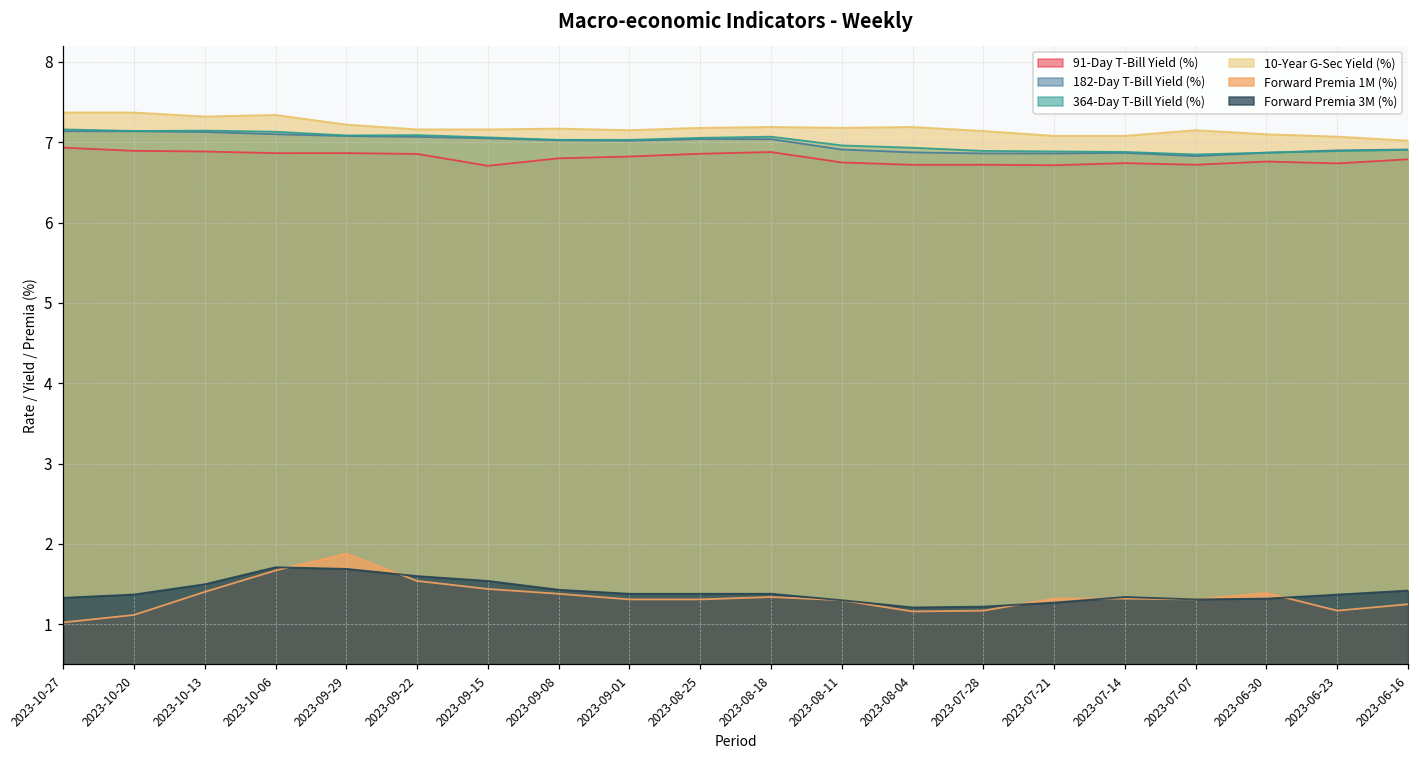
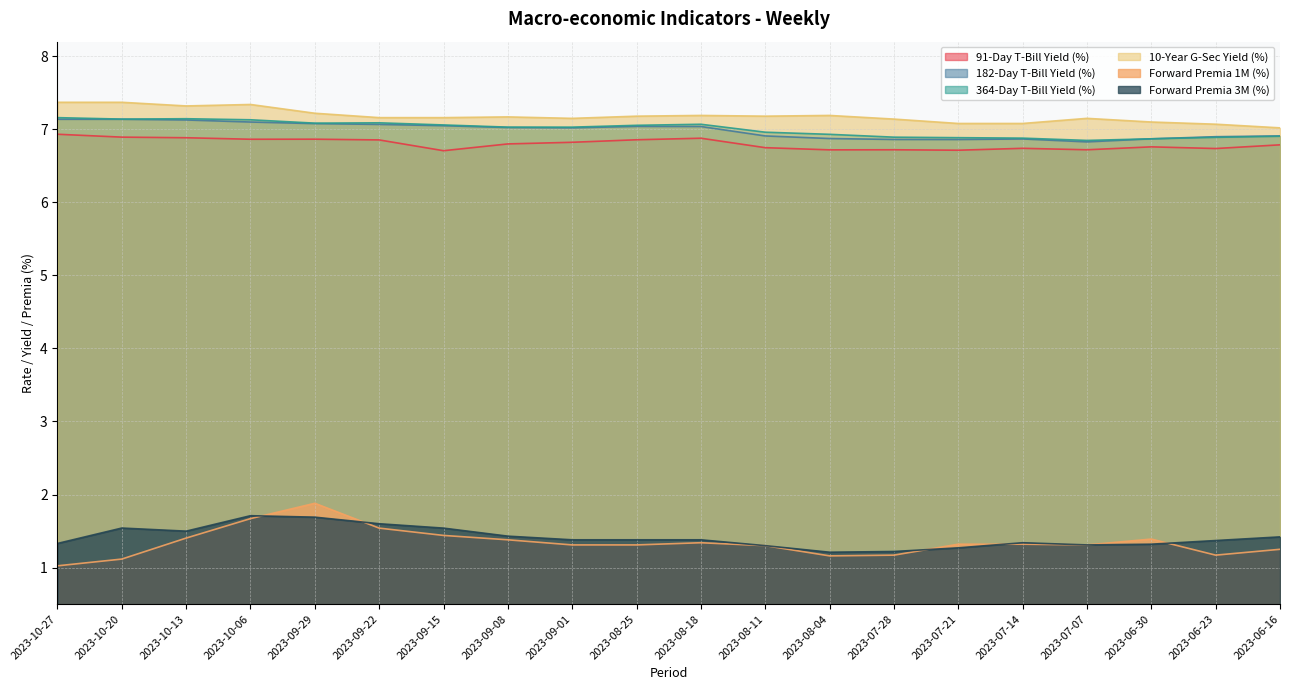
  {
    "91-Day T-Bill Yield (%)": {
      "2023-10-27": 6.9,
      "2023-10-20": 6.9,
      "2023-10-13": 6.9,
      "2023-10-06": 6.9,
      "2023-09-29": 6.9,
      "2023-09-22": 6.9,
      "2023-09-15": 6.7,
      "2023-09-08": 6.8,
      "2023-09-01": 6.8,
      "2023-08-25": 6.9,
      "2023-08-18": 6.9,
      "2023-08-11": 6.7,
      "2023-08-04": 6.7,
      "2023-07-28": 6.7,
      "2023-07-21": 6.7,
      "2023-07-14": 6.7,
      "2023-07-07": 6.7,
      "2023-06-30": 6.8,
      "2023-06-23": 6.7,
      "2023-06-16": 6.8
    },
    "Forward Premia 3M (%)": {
      "2023-10-27": 1.3,
-     "2023-10-20": 1.4,
+     "2023-10-20": 1.5,
      "2023-10-13": 1.5,
      "2023-10-06": 1.7,
      "2023-09-29": 1.7,
      "2023-09-22": 1.6,
      "2023-09-15": 1.5,
      "2023-09-08": 1.4,
      "2023-09-01": 1.4,
      "2023-08-25": 1.4,
      "2023-08-18": 1.4,
      "2023-08-04": 1.2,
      "2023-07-28": 1.2,
      "2023-07-21": 1.3,
      "2023-06-30": 1.3,
      "2023-06-23": 1.4,
      "2023-06-16": 1.4
    }
  }
